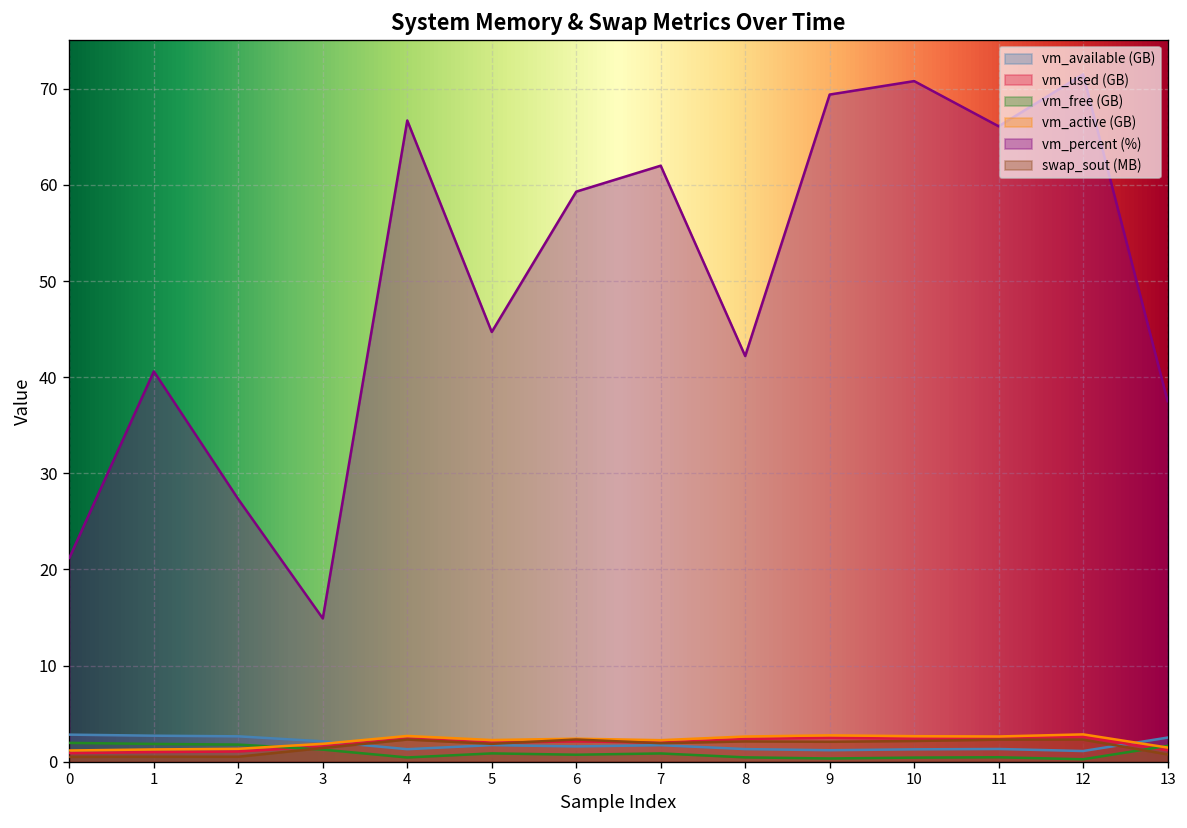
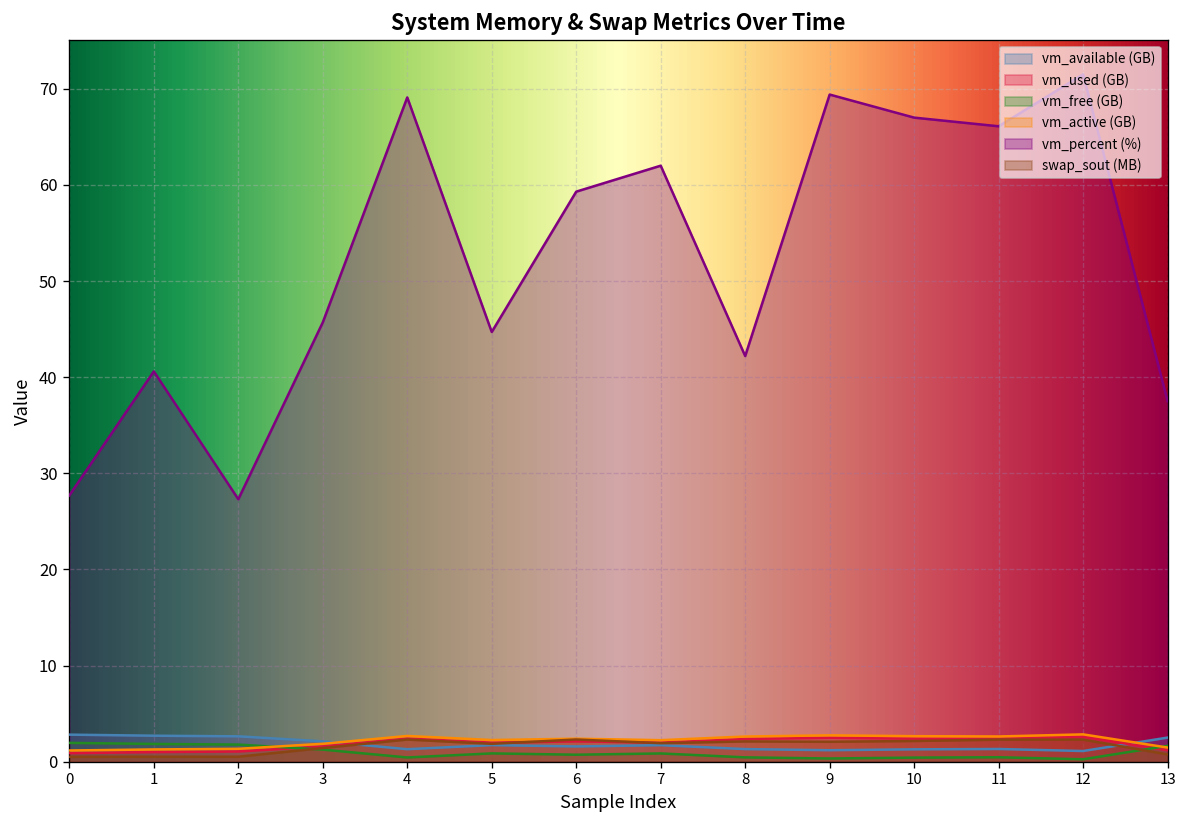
  {
    "vm_available (GB)": {
      "0": 3,
      "1": 3,
      "2": 3,
      "4": 1,
      "6": 2,
      "8": 1,
      "9": 1,
      "10": 1,
      "11": 1,
      "12": 1,
      "13": 3
    },
    "vm_free (GB)": {
      "0": 2,
      "1": 2,
      "2": 2,
      "4": 0,
      "5": 1,
      "6": 1,
      "7": 1,
      "8": 0,
      "9": 0,
      "10": 0,
      "11": 0,
      "12": 0
    },
    "vm_percent (%)": {
-     "0": 21,
+     "0": 28,
      "1": 41,
      "2": 27,
-     "3": 15,
-     "4": 67,
+     "3": 46,
+     "4": 69,
      "5": 45,
      "6": 59,
      "7": 62,
      "8": 42,
      "9": 69,
-     "10": 71,
+     "10": 67,
      "11": 66,
      "13": 38
    }
  }
